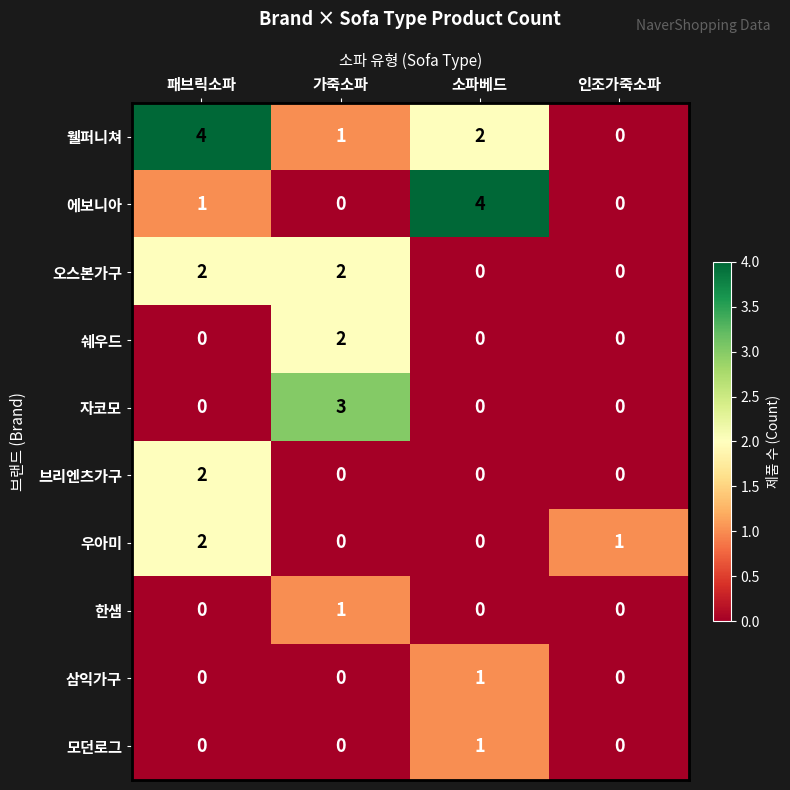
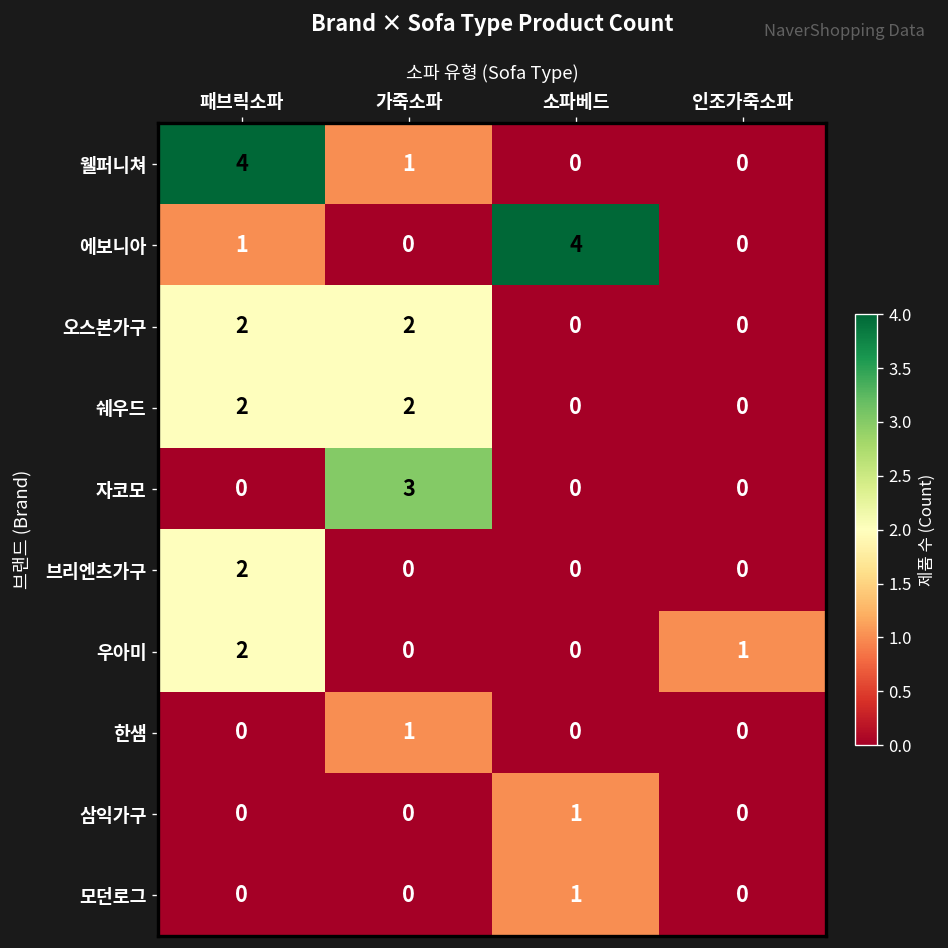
  {
    "웰퍼니쳐": {
      "패브릭소파": 4,
      "가죽소파": 1,
-     "소파베드": 2,
+     "소파베드": 0,
      "인조가죽소파": 0
    },
    "에보니아": {
      "패브릭소파": 1,
      "가죽소파": 0,
      "소파베드": 4,
      "인조가죽소파": 0
    },
    "오스본가구": {
      "패브릭소파": 2,
      "가죽소파": 2,
      "소파베드": 0,
      "인조가죽소파": 0
    },
    "쉐우드": {
-     "패브릭소파": 0,
+     "패브릭소파": 2,
      "가죽소파": 2,
      "소파베드": 0,
      "인조가죽소파": 0
    },
    "자코모": {
      "패브릭소파": 0,
      "가죽소파": 3,
      "소파베드": 0,
      "인조가죽소파": 0
    },
    "브리엔츠가구": {
      "패브릭소파": 2,
      "가죽소파": 0,
      "소파베드": 0,
      "인조가죽소파": 0
    },
    "우아미": {
      "패브릭소파": 2,
      "가죽소파": 0,
      "소파베드": 0,
      "인조가죽소파": 1
    },
    "한샘": {
      "패브릭소파": 0,
      "가죽소파": 1,
      "소파베드": 0,
      "인조가죽소파": 0
    },
    "삼익가구": {
      "패브릭소파": 0,
      "가죽소파": 0,
      "소파베드": 1,
      "인조가죽소파": 0
    },
    "모던로그": {
      "패브릭소파": 0,
      "가죽소파": 0,
      "소파베드": 1,
      "인조가죽소파": 0
    }
  }
